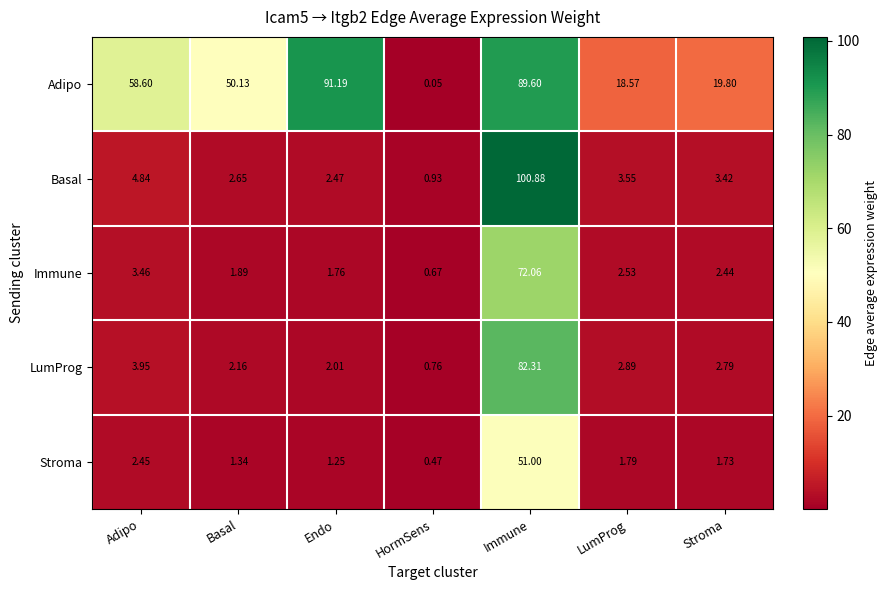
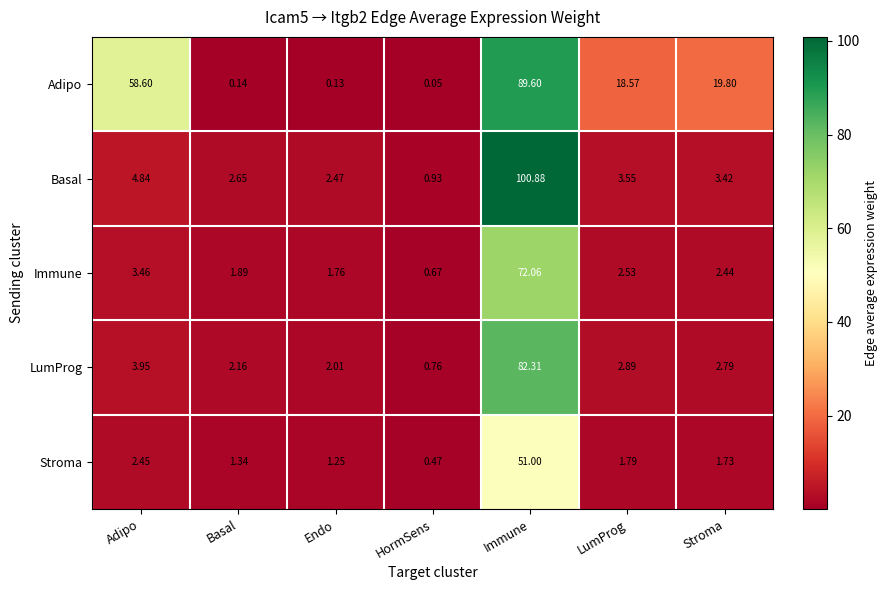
  {
    "Adipo": {
      "Adipo": 58.60,
-     "Basal": 50.13,
-     "Endo": 91.19,
+     "Basal": 0.14,
+     "Endo": 0.13,
      "HormSens": 0.05,
      "Immune": 89.60,
      "LumProg": 18.57,
      "Stroma": 19.80
    },
    "Basal": {
      "Adipo": 4.84,
      "Basal": 2.65,
      "Endo": 2.47,
      "HormSens": 0.93,
      "Immune": 100.88,
      "LumProg": 3.55,
      "Stroma": 3.42
    },
    "Immune": {
      "Adipo": 3.46,
      "Basal": 1.89,
      "Endo": 1.76,
      "HormSens": 0.67,
      "Immune": 72.06,
      "LumProg": 2.53,
      "Stroma": 2.44
    },
    "LumProg": {
      "Adipo": 3.95,
      "Basal": 2.16,
      "Endo": 2.01,
      "HormSens": 0.76,
      "Immune": 82.31,
      "LumProg": 2.89,
      "Stroma": 2.79
    },
    "Stroma": {
      "Adipo": 2.45,
      "Basal": 1.34,
      "Endo": 1.25,
      "HormSens": 0.47,
      "Immune": 51.00,
      "LumProg": 1.79,
      "Stroma": 1.73
    }
  }
